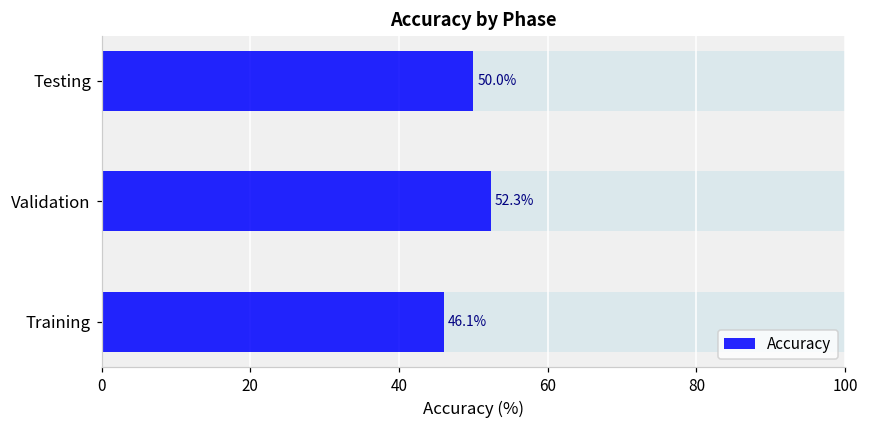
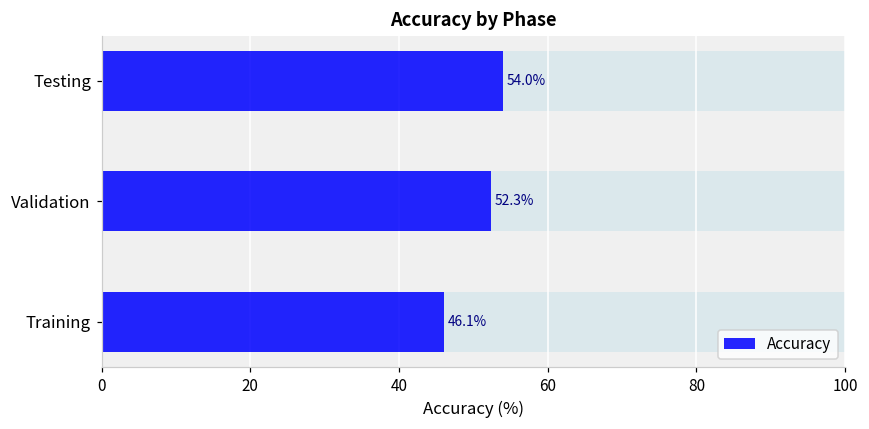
  {
    "Accuracy": {
-     "Testing": "50.0%"
+     "Testing": "54.0%"
    }
  }
